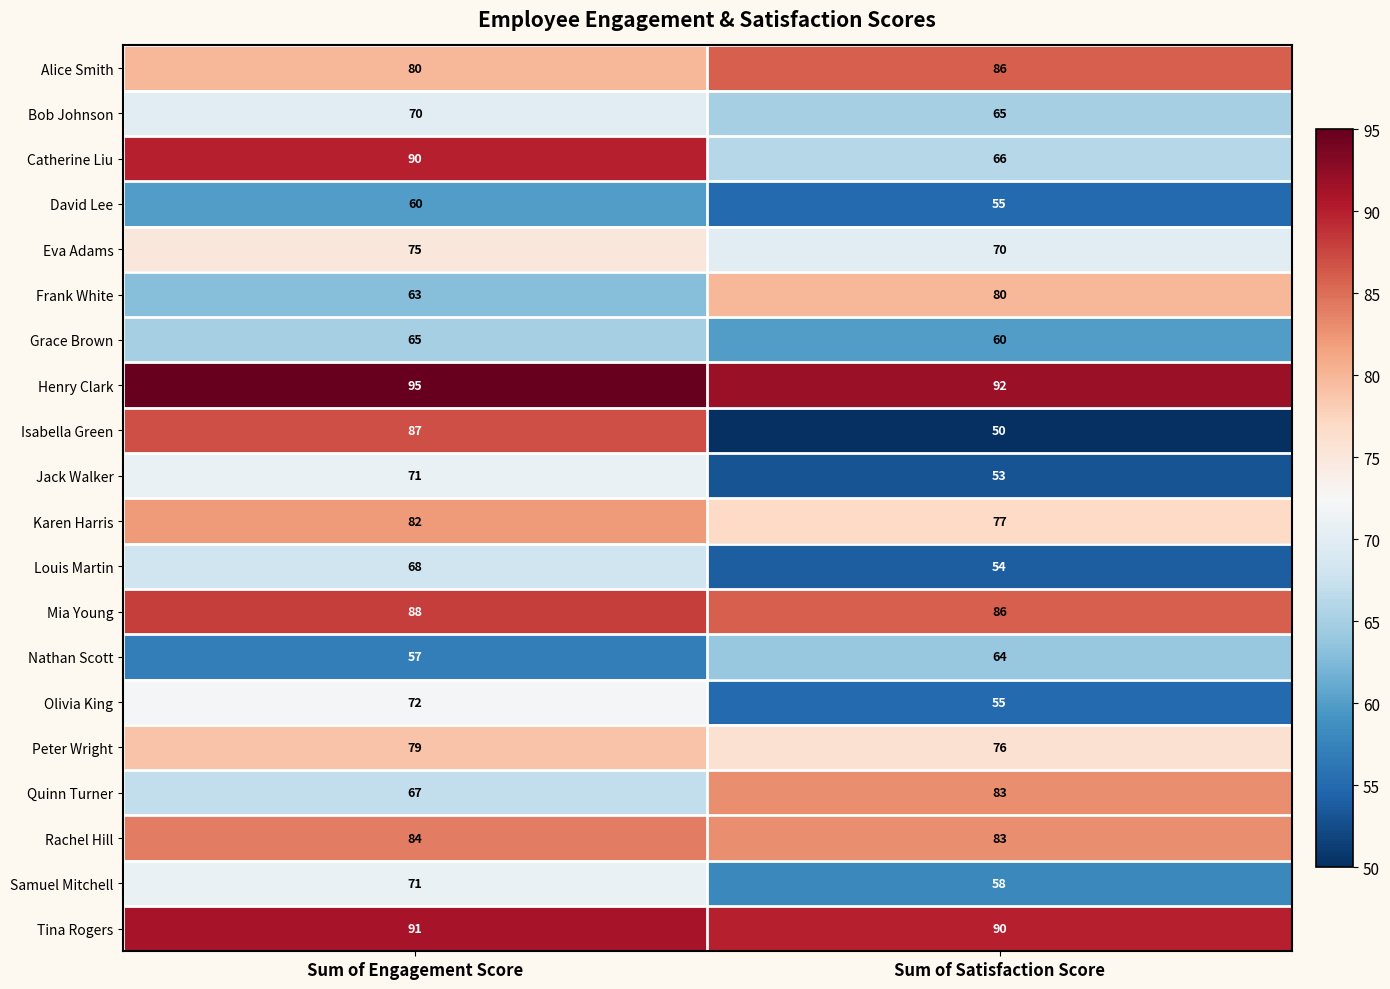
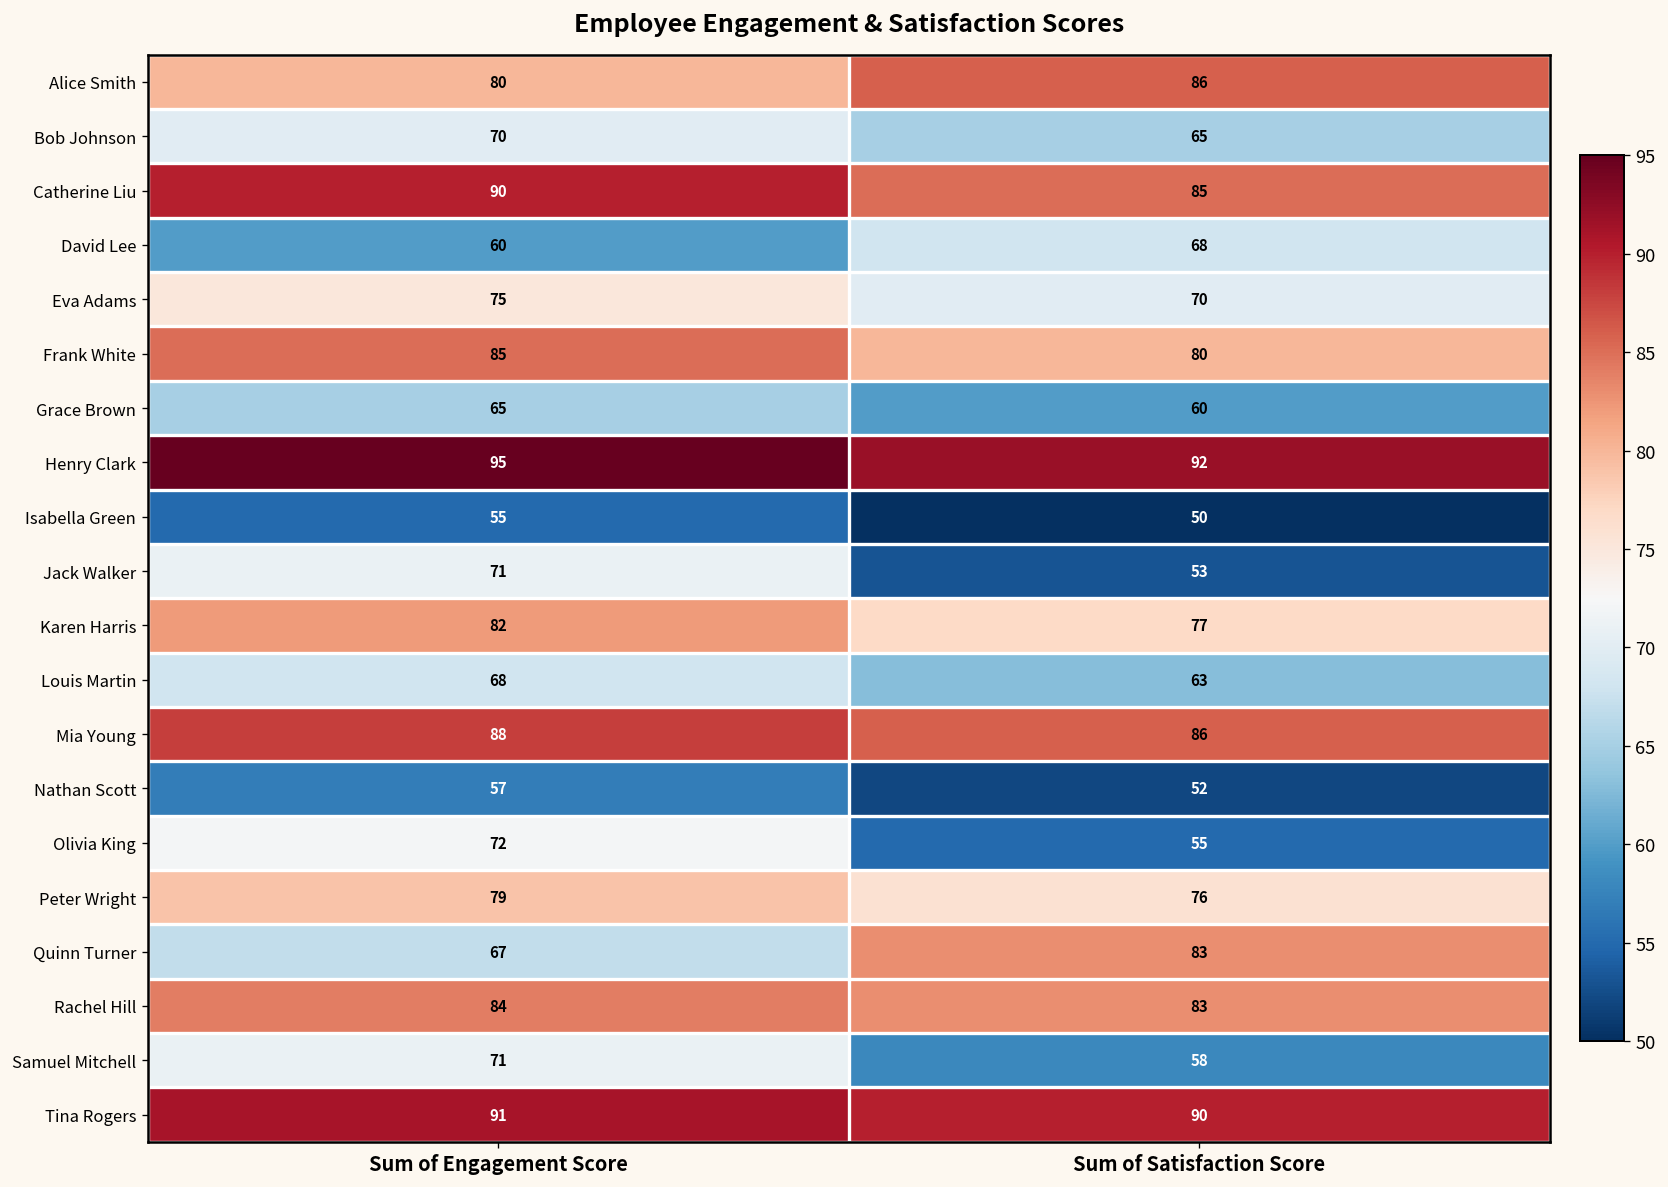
  {
    "Alice Smith": {
      "Sum of Engagement Score": 80,
      "Sum of Satisfaction Score": 86
    },
    "Bob Johnson": {
      "Sum of Engagement Score": 70,
      "Sum of Satisfaction Score": 65
    },
    "Catherine Liu": {
      "Sum of Engagement Score": 90,
-     "Sum of Satisfaction Score": 66
+     "Sum of Satisfaction Score": 85
    },
    "David Lee": {
      "Sum of Engagement Score": 60,
-     "Sum of Satisfaction Score": 55
+     "Sum of Satisfaction Score": 68
    },
    "Eva Adams": {
      "Sum of Engagement Score": 75,
      "Sum of Satisfaction Score": 70
    },
    "Frank White": {
-     "Sum of Engagement Score": 63,
+     "Sum of Engagement Score": 85,
      "Sum of Satisfaction Score": 80
    },
    "Grace Brown": {
      "Sum of Engagement Score": 65,
      "Sum of Satisfaction Score": 60
    },
    "Henry Clark": {
      "Sum of Engagement Score": 95,
      "Sum of Satisfaction Score": 92
    },
    "Isabella Green": {
-     "Sum of Engagement Score": 87,
+     "Sum of Engagement Score": 55,
      "Sum of Satisfaction Score": 50
    },
    "Jack Walker": {
      "Sum of Engagement Score": 71,
      "Sum of Satisfaction Score": 53
    },
    "Karen Harris": {
      "Sum of Engagement Score": 82,
      "Sum of Satisfaction Score": 77
    },
    "Louis Martin": {
      "Sum of Engagement Score": 68,
-     "Sum of Satisfaction Score": 54
+     "Sum of Satisfaction Score": 63
    },
    "Mia Young": {
      "Sum of Engagement Score": 88,
      "Sum of Satisfaction Score": 86
    },
    "Nathan Scott": {
      "Sum of Engagement Score": 57,
-     "Sum of Satisfaction Score": 64
+     "Sum of Satisfaction Score": 52
    },
    "Olivia King": {
      "Sum of Engagement Score": 72,
      "Sum of Satisfaction Score": 55
    },
    "Peter Wright": {
      "Sum of Engagement Score": 79,
      "Sum of Satisfaction Score": 76
    },
    "Quinn Turner": {
      "Sum of Engagement Score": 67,
      "Sum of Satisfaction Score": 83
    },
    "Rachel Hill": {
      "Sum of Engagement Score": 84,
      "Sum of Satisfaction Score": 83
    },
    "Samuel Mitchell": {
      "Sum of Engagement Score": 71,
      "Sum of Satisfaction Score": 58
    },
    "Tina Rogers": {
      "Sum of Engagement Score": 91,
      "Sum of Satisfaction Score": 90
    }
  }
